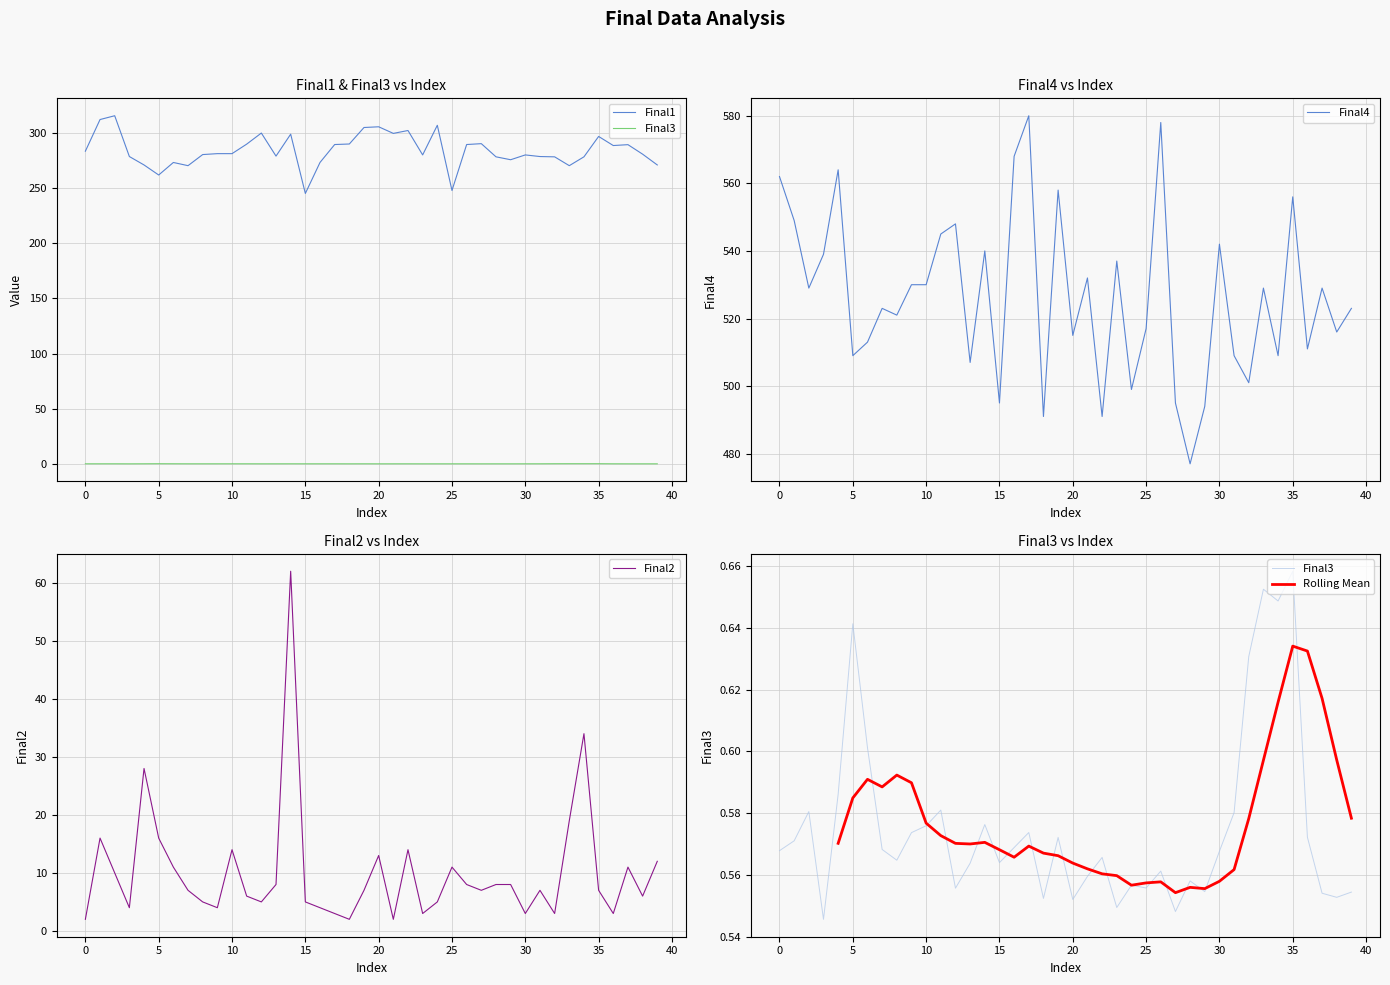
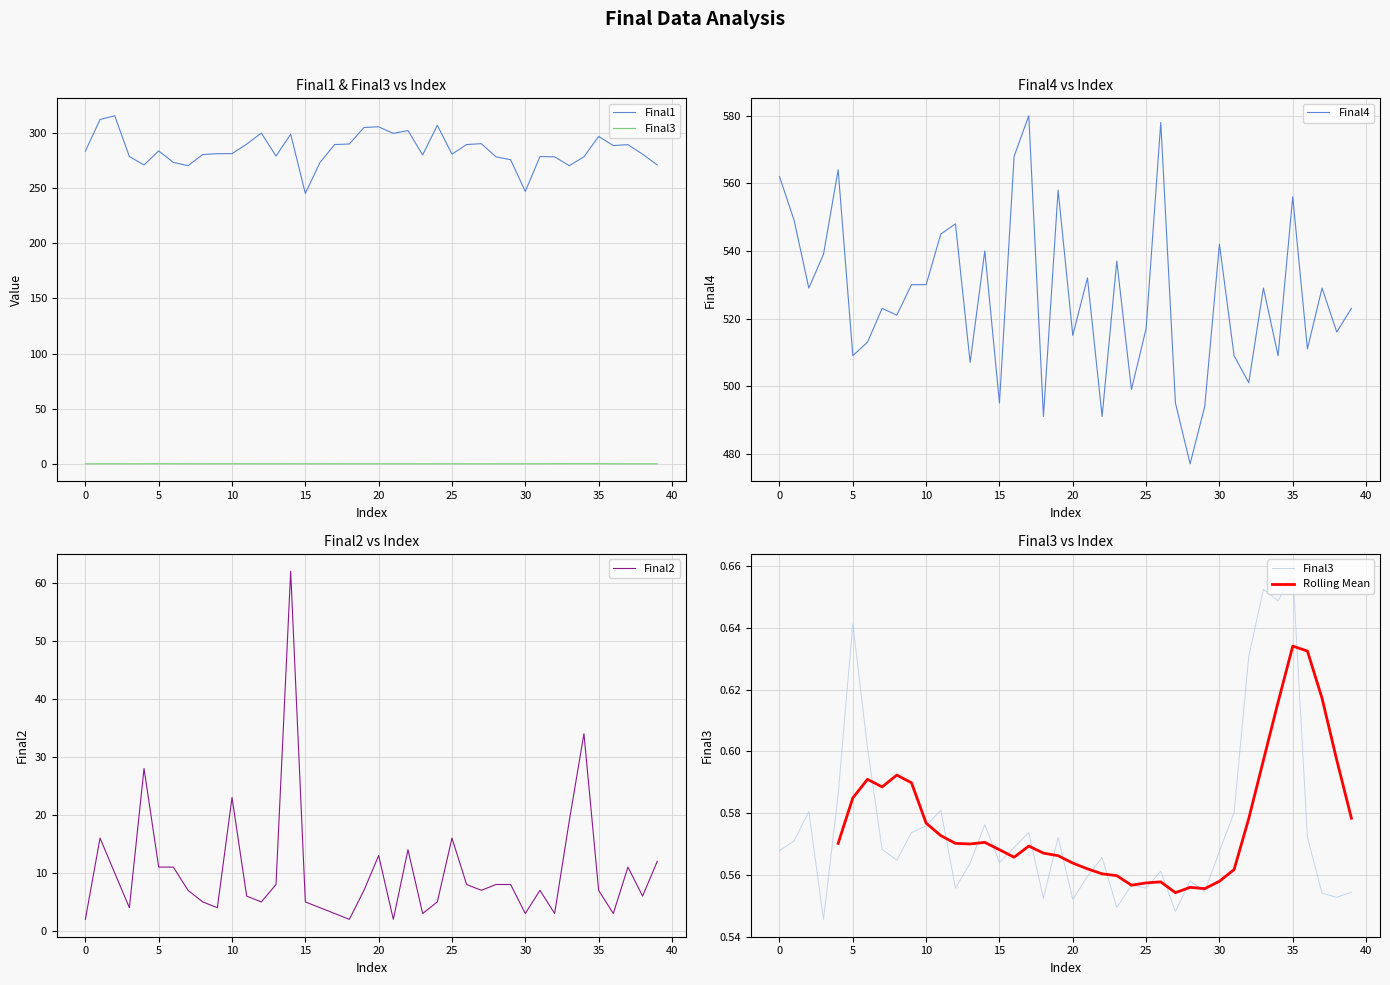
  {
    "Final1 & Final3 vs Index": {
      "Final1": {
        "0": 283,
-       "5": 262,
+       "5": 283,
        "10": 281,
        "15": 245,
        "20": 305,
-       "25": 248,
-       "30": 280,
+       "25": 280,
+       "30": 247,
        "35": 296
      }
    },
    "Final4 vs Index": {
      "0": 562,
      "5": 509,
      "10": 530,
      "15": 495,
      "20": 515,
      "25": 517,
      "30": 542,
      "35": 556
    },
    "Final2 vs Index": {
      "0": 2,
-     "5": 16,
-     "10": 14,
+     "5": 11,
+     "10": 23,
      "15": 5,
      "20": 13,
-     "25": 11,
+     "25": 16,
      "30": 3,
      "35": 7
    },
    "Final3 vs Index": {
      "Final3": {
        "0": 0.568,
        "5": 0.641,
        "10": 0.576,
        "15": 0.564,
        "20": 0.552,
        "25": 0.556,
        "30": 0.568
      },
      "Rolling Mean": {
        "5": 0.585,
        "10": 0.577,
        "15": 0.568,
        "20": 0.564,
        "25": 0.557,
        "30": 0.558,
        "35": 0.634
      }
    }
  }
